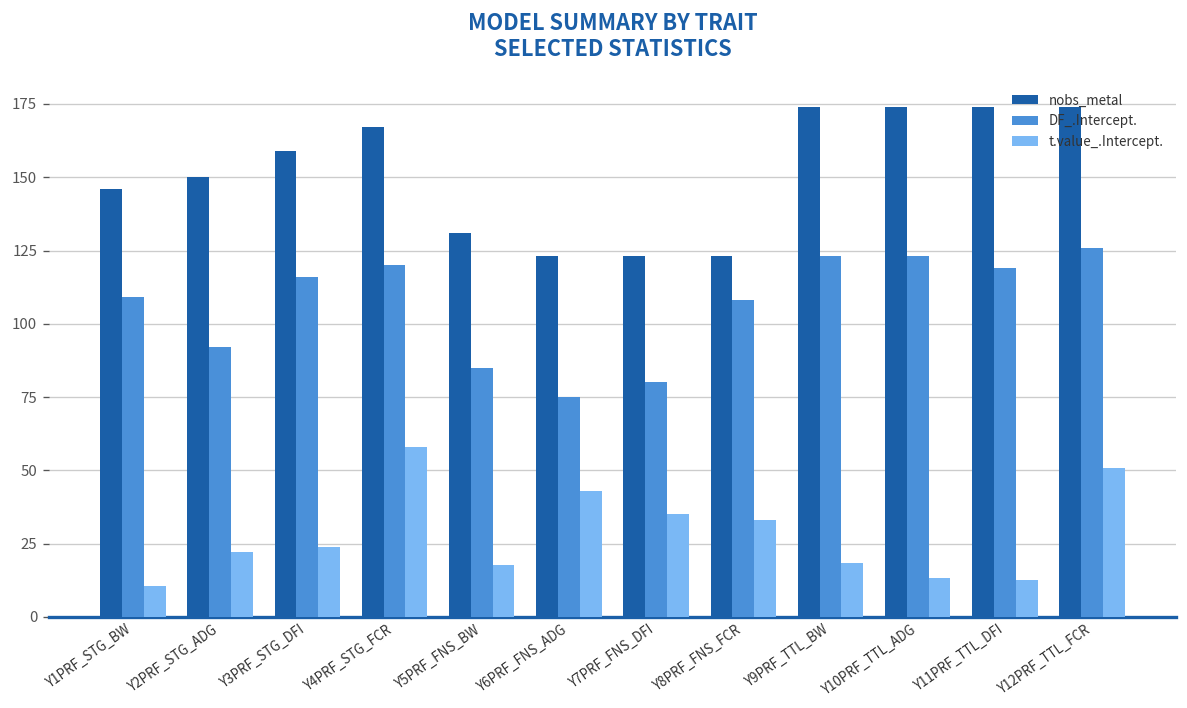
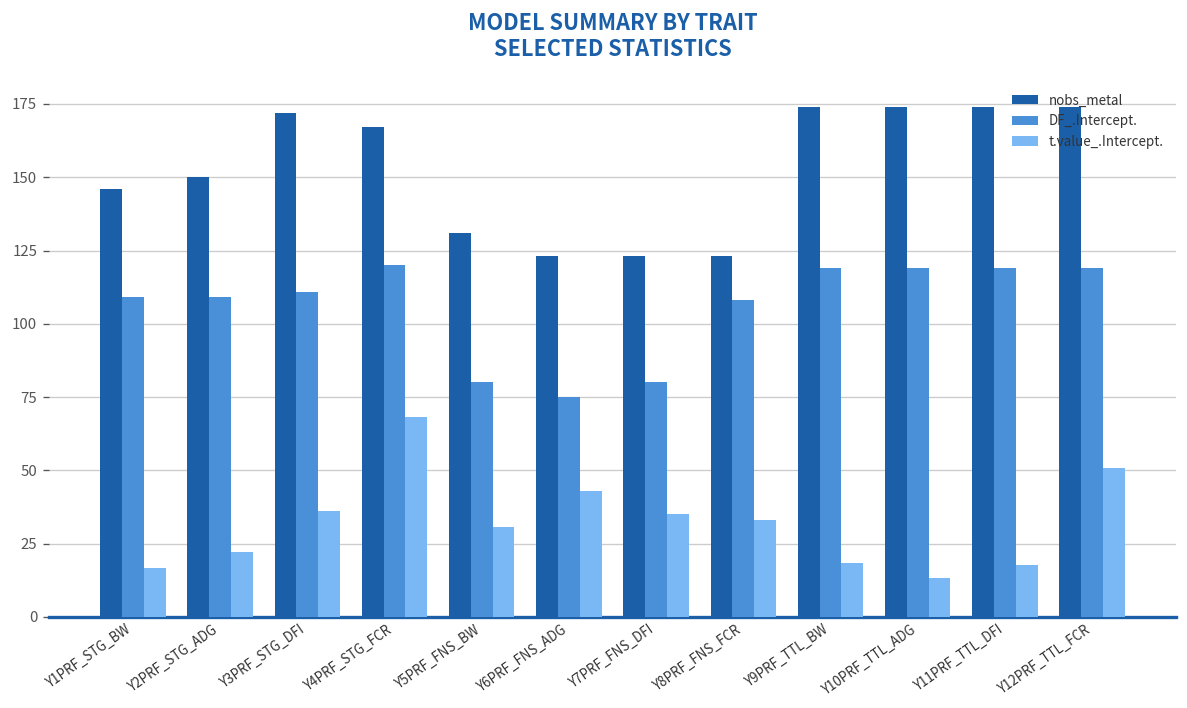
  {
    "nobs_metal": {
      "Y1PRF_STG_BW": 146,
      "Y2PRF_STG_ADG": 150,
-     "Y3PRF_STG_DFI": 159,
+     "Y3PRF_STG_DFI": 172,
      "Y4PRF_STG_FCR": 167,
      "Y5PRF_FNS_BW": 131,
      "Y6PRF_FNS_ADG": 123,
      "Y7PRF_FNS_DFI": 123,
      "Y8PRF_FNS_FCR": 123,
      "Y9PRF_TTL_BW": 174,
      "Y10PRF_TTL_ADG": 174,
      "Y11PRF_TTL_DFI": 174,
      "Y12PRF_TTL_FCR": 174
    },
    "DF_.Intercept.": {
      "Y1PRF_STG_BW": 109,
-     "Y2PRF_STG_ADG": 92,
-     "Y3PRF_STG_DFI": 116,
+     "Y2PRF_STG_ADG": 109,
+     "Y3PRF_STG_DFI": 111,
      "Y4PRF_STG_FCR": 120,
-     "Y5PRF_FNS_BW": 85,
+     "Y5PRF_FNS_BW": 80,
      "Y6PRF_FNS_ADG": 75,
      "Y7PRF_FNS_DFI": 80,
      "Y8PRF_FNS_FCR": 108,
-     "Y9PRF_TTL_BW": 123,
-     "Y10PRF_TTL_ADG": 123,
+     "Y9PRF_TTL_BW": 119,
+     "Y10PRF_TTL_ADG": 119,
      "Y11PRF_TTL_DFI": 119,
-     "Y12PRF_TTL_FCR": 126
+     "Y12PRF_TTL_FCR": 119
    },
    "t.value_.Intercept.": {
-     "Y1PRF_STG_BW": 10,
+     "Y1PRF_STG_BW": 16,
      "Y2PRF_STG_ADG": 22,
-     "Y3PRF_STG_DFI": 24,
-     "Y4PRF_STG_FCR": 58,
-     "Y5PRF_FNS_BW": 18,
+     "Y3PRF_STG_DFI": 36,
+     "Y4PRF_STG_FCR": 68,
+     "Y5PRF_FNS_BW": 31,
      "Y6PRF_FNS_ADG": 43,
      "Y7PRF_FNS_DFI": 35,
      "Y8PRF_FNS_FCR": 33,
      "Y9PRF_TTL_BW": 18,
      "Y10PRF_TTL_ADG": 13,
-     "Y11PRF_TTL_DFI": 12,
+     "Y11PRF_TTL_DFI": 18,
      "Y12PRF_TTL_FCR": 51
    }
  }
